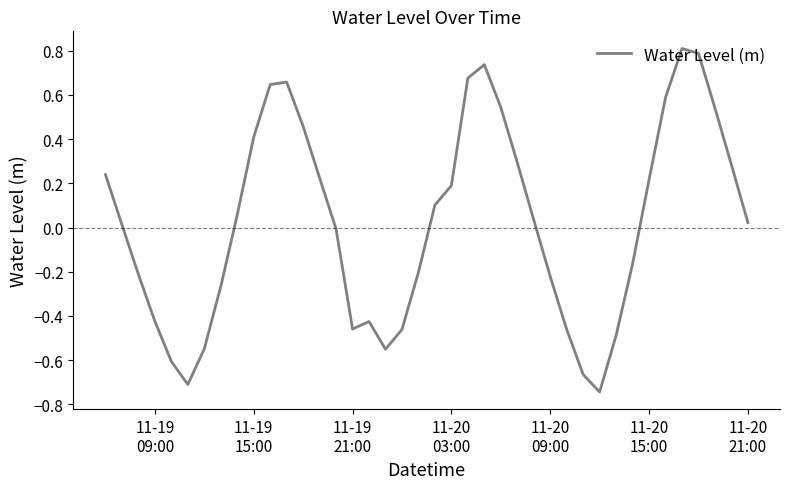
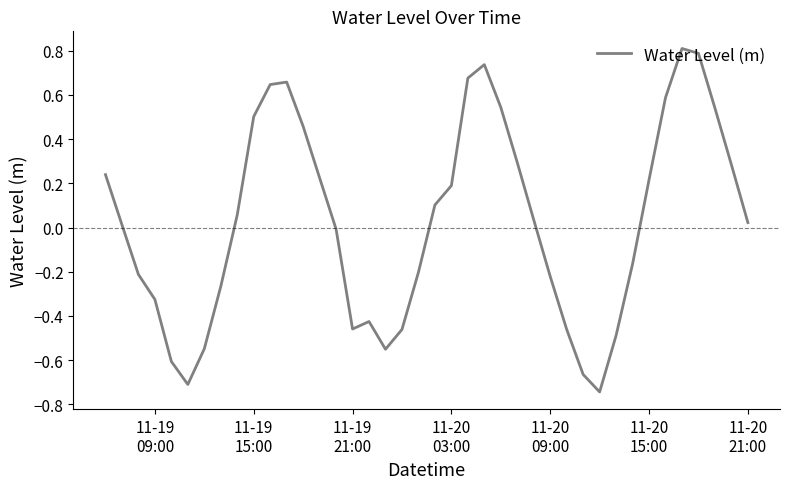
  {
-   "11-19 09:00": -0.42,
-   "11-19 15:00": 0.41,
+   "11-19 09:00": -0.33,
+   "11-19 15:00": 0.50,
    "11-19 21:00": -0.46,
    "11-20 03:00": 0.19,
    "11-20 09:00": -0.22,
    "11-20 15:00": 0.22,
    "11-20 21:00": 0.02
  }
